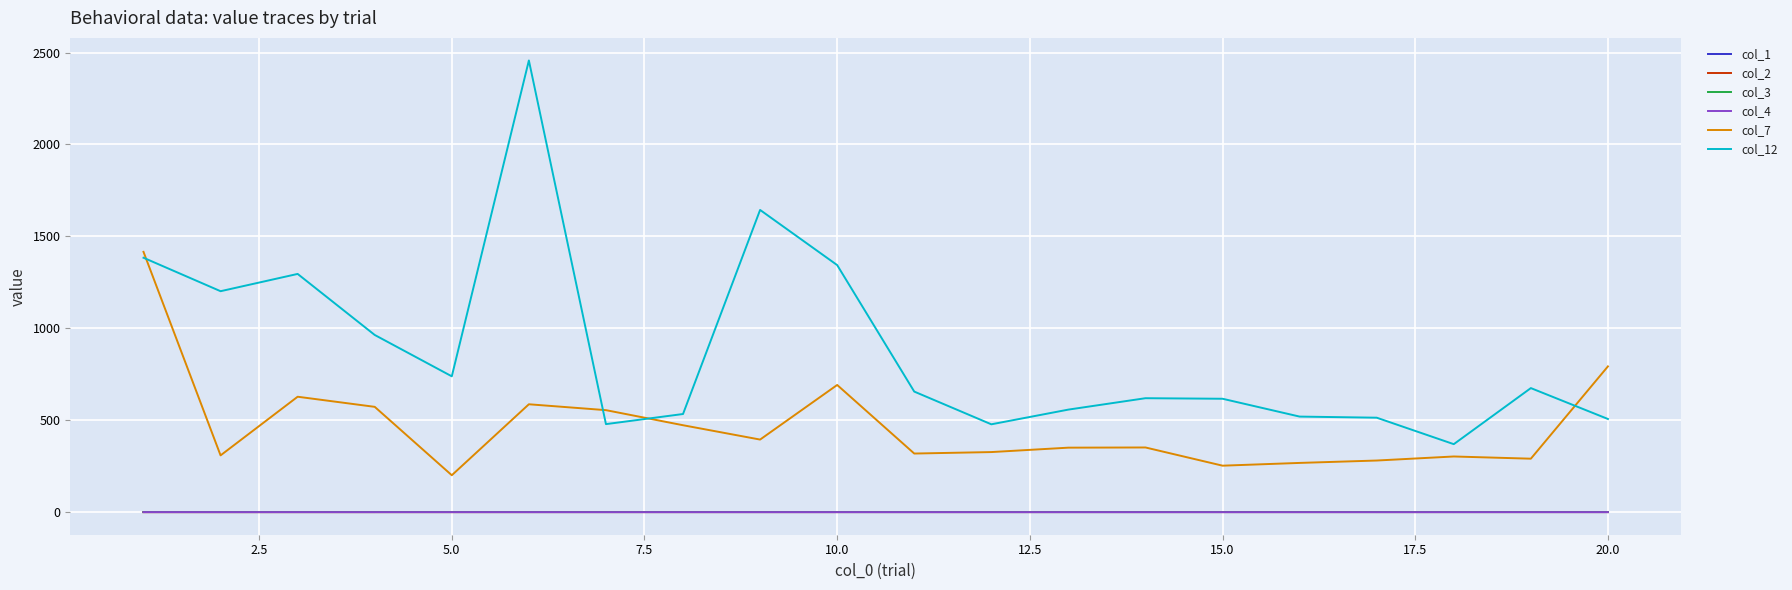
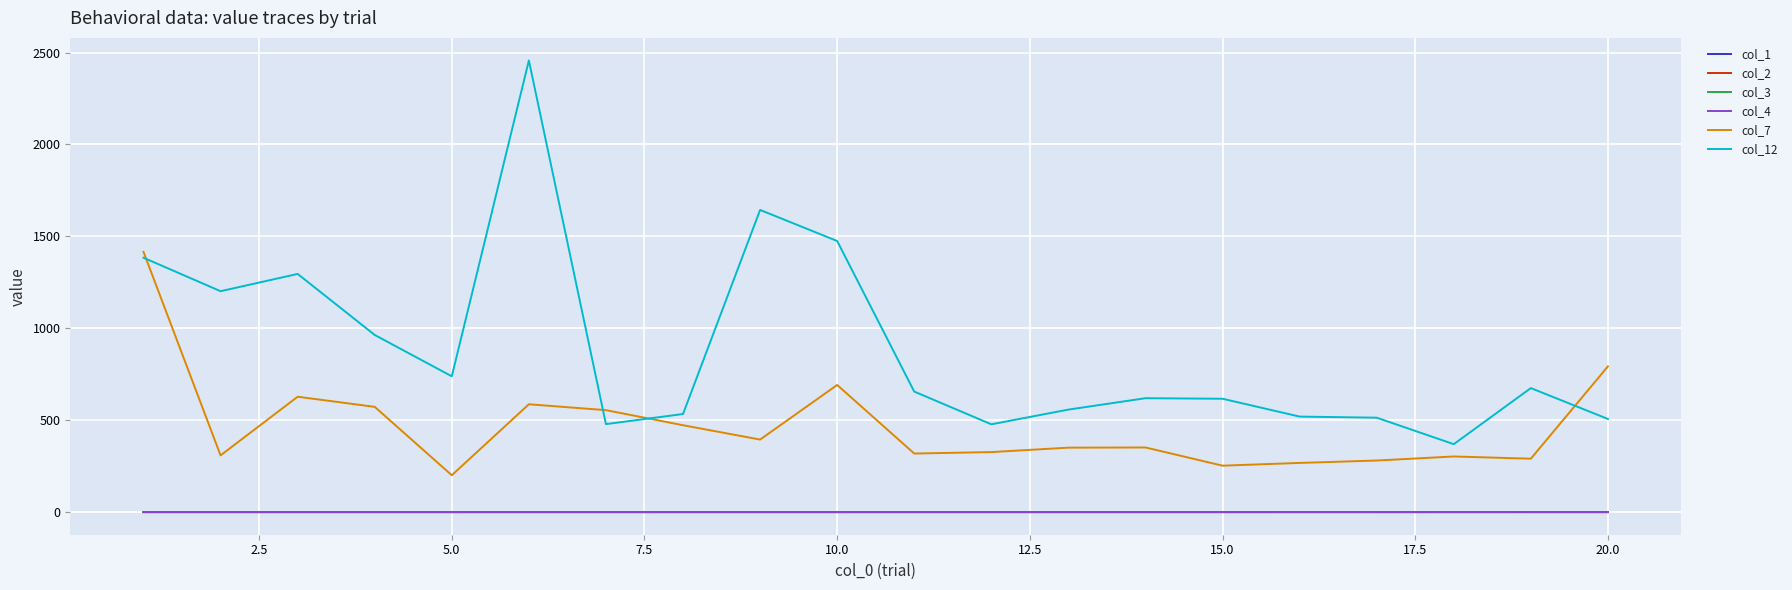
  {
    "col_4": {
      "5.0": 0,
      "10.0": 0,
      "15.0": 0,
      "20.0": 0
    },
    "col_7": {
      "5.0": 200,
      "10.0": 690,
      "15.0": 250,
      "20.0": 790
    },
    "col_12": {
      "5.0": 740,
-     "10.0": 1340,
+     "10.0": 1480,
      "15.0": 620,
      "20.0": 510
    }
  }
